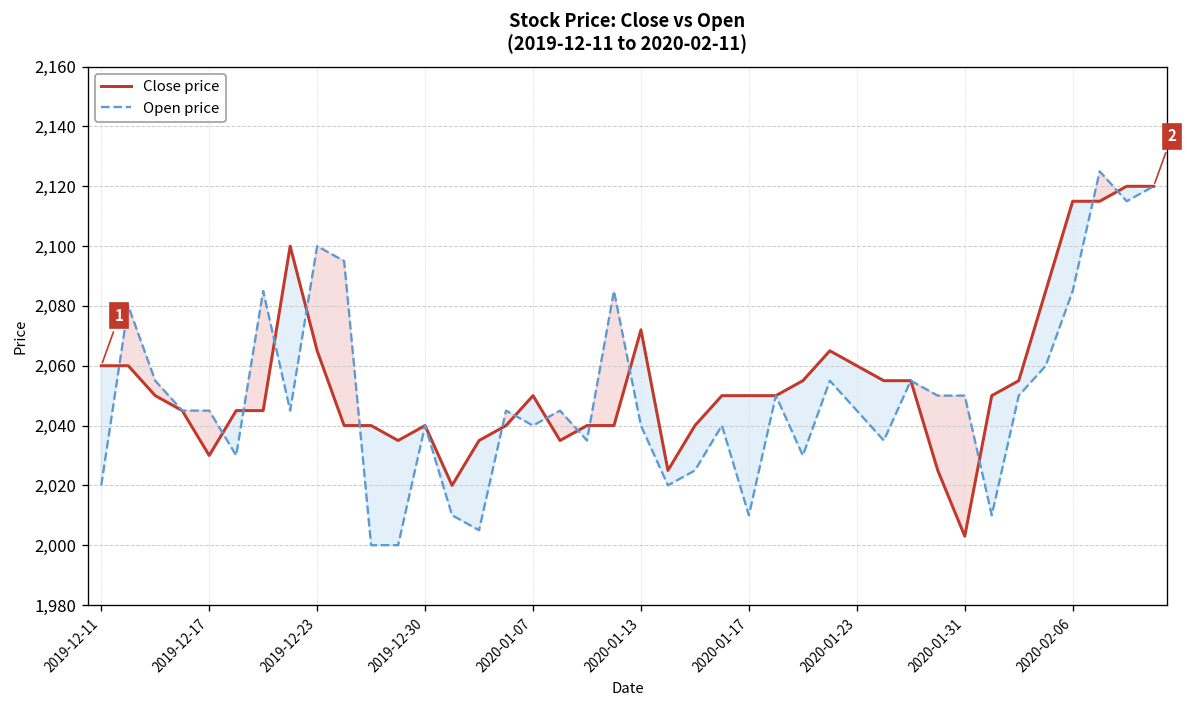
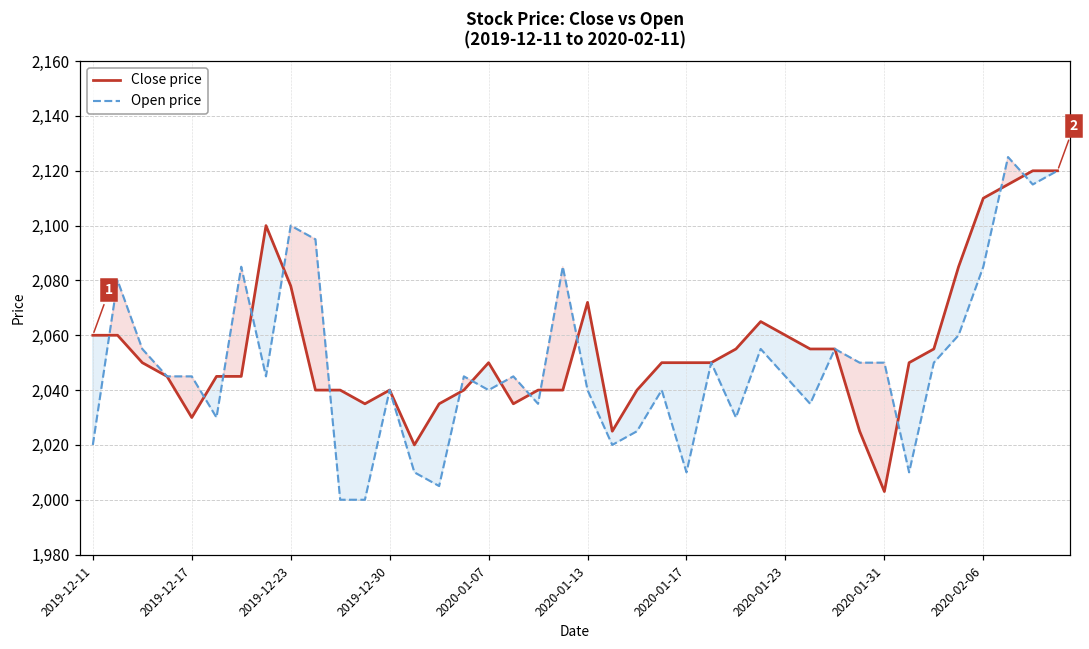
  {
    "Close price": {
      "2019-12-11": "2,060",
      "2019-12-17": "2,030",
-     "2019-12-23": "2,065",
+     "2019-12-23": "2,078",
      "2020-01-07": "2,050",
      "2020-01-13": "2,072",
      "2020-01-17": "2,050",
      "2020-01-23": "2,060",
      "2020-01-31": "2,003",
-     "2020-02-06": "2,115"
+     "2020-02-06": "2,110"
    },
    "Open price": {
      "2019-12-11": "2,020",
      "2019-12-17": "2,045",
      "2019-12-23": "2,100",
      "2020-01-07": "2,040",
      "2020-01-13": "2,040",
      "2020-01-17": "2,010",
      "2020-01-23": "2,045",
      "2020-01-31": "2,050",
      "2020-02-06": "2,085"
    }
  }
